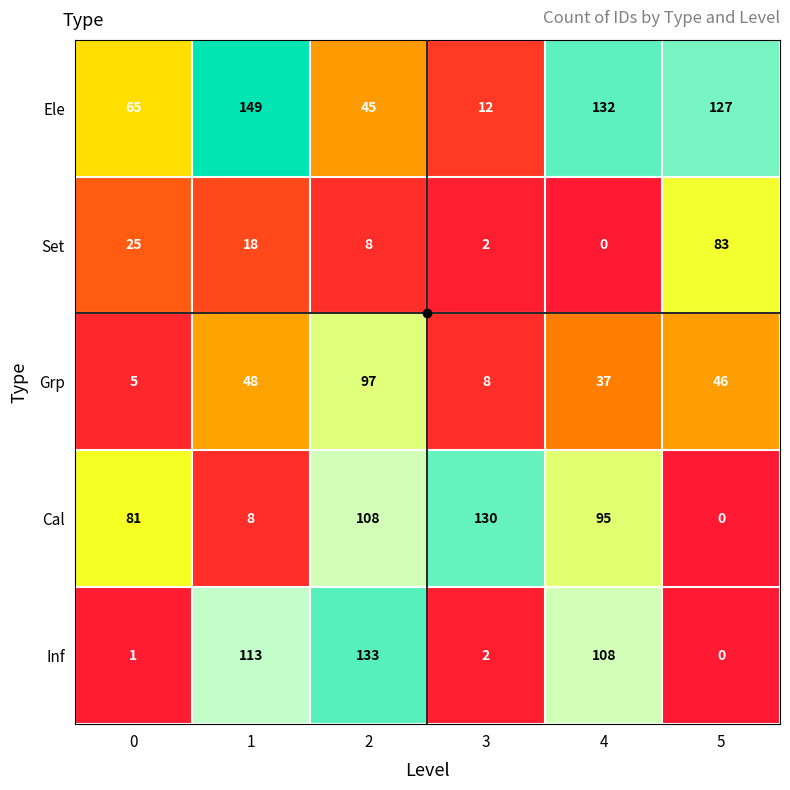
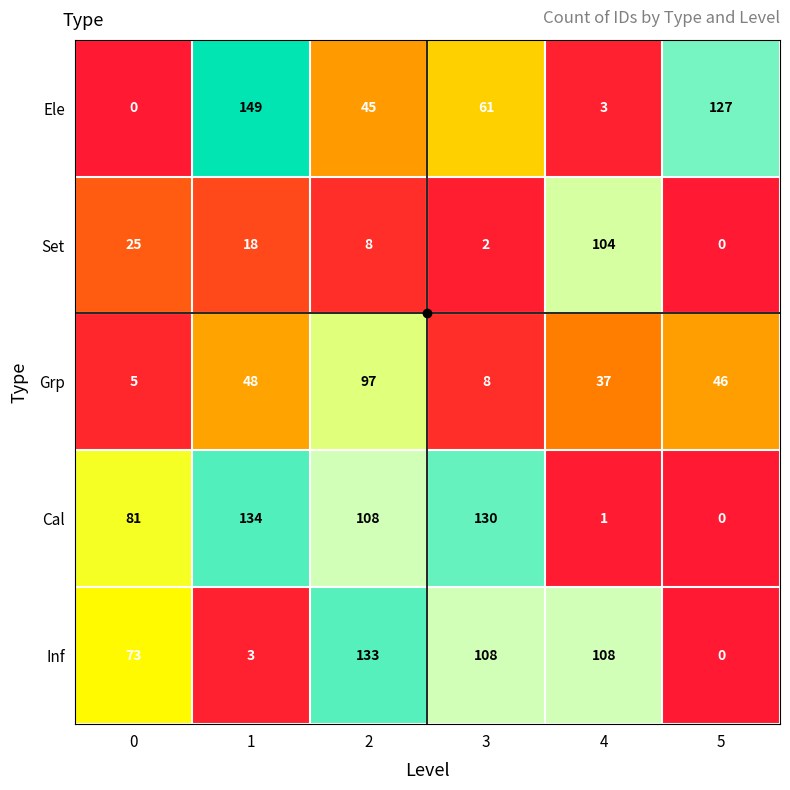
  {
    "Ele": {
-     "0": 65,
+     "0": 0,
      "1": 149,
      "2": 45,
-     "3": 12,
-     "4": 132,
+     "3": 61,
+     "4": 3,
      "5": 127
    },
    "Set": {
      "0": 25,
      "1": 18,
      "2": 8,
      "3": 2,
-     "4": 0,
-     "5": 83
+     "4": 104,
+     "5": 0
    },
    "Grp": {
      "0": 5,
      "1": 48,
      "2": 97,
      "3": 8,
      "4": 37,
      "5": 46
    },
    "Cal": {
      "0": 81,
-     "1": 8,
+     "1": 134,
      "2": 108,
      "3": 130,
-     "4": 95,
+     "4": 1,
      "5": 0
    },
    "Inf": {
-     "0": 1,
-     "1": 113,
+     "0": 73,
+     "1": 3,
      "2": 133,
-     "3": 2,
+     "3": 108,
      "4": 108,
      "5": 0
    }
  }
